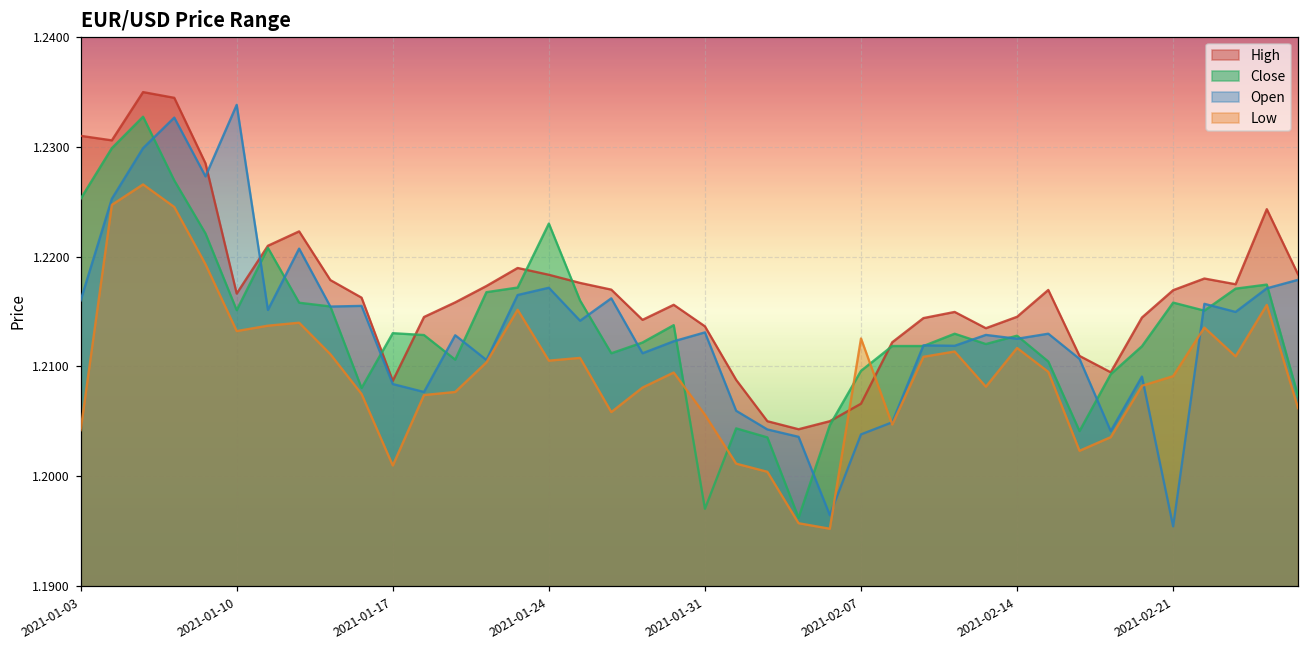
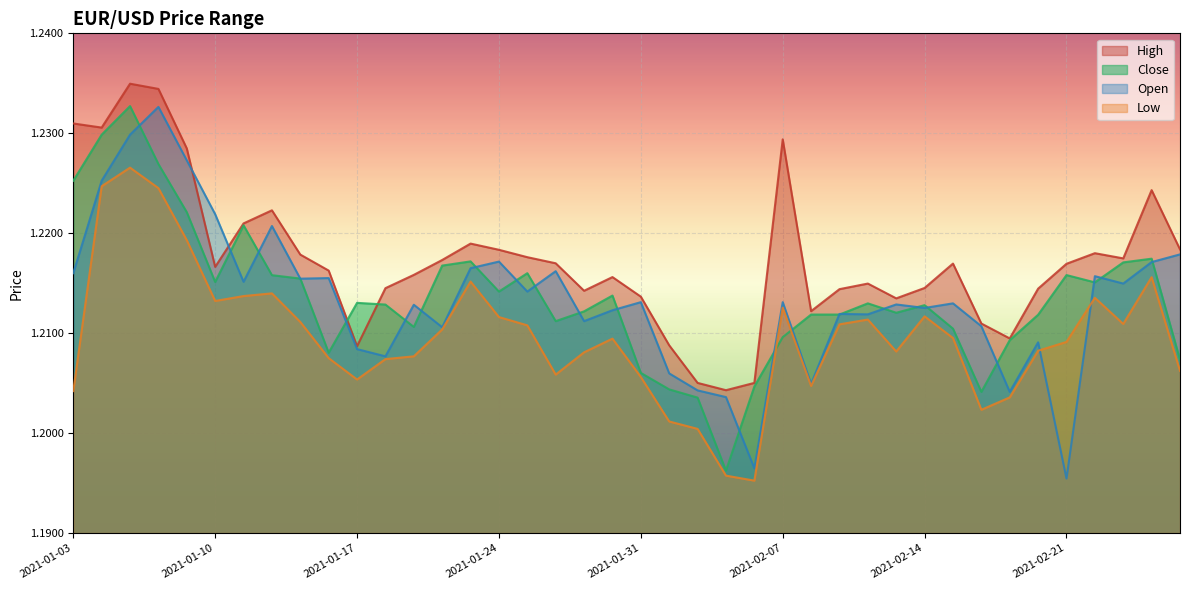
  {
    "High": {
      "2021-01-03": 1.231,
      "2021-01-10": 1.217,
      "2021-01-17": 1.209,
      "2021-01-24": 1.218,
      "2021-01-31": 1.214,
-     "2021-02-07": 1.207,
+     "2021-02-07": 1.229,
      "2021-02-14": 1.215,
      "2021-02-21": 1.217
    },
    "Close": {
      "2021-01-03": 1.225,
      "2021-01-10": 1.215,
      "2021-01-17": 1.213,
-     "2021-01-24": 1.223,
-     "2021-01-31": 1.197,
+     "2021-01-24": 1.214,
+     "2021-01-31": 1.206,
      "2021-02-07": 1.210,
      "2021-02-14": 1.213,
      "2021-02-21": 1.216
    },
    "Open": {
      "2021-01-03": 1.216,
-     "2021-01-10": 1.234,
+     "2021-01-10": 1.222,
      "2021-01-17": 1.208,
      "2021-01-24": 1.217,
      "2021-01-31": 1.213,
-     "2021-02-07": 1.204,
+     "2021-02-07": 1.213,
      "2021-02-14": 1.213,
      "2021-02-21": 1.195
    },
    "Low": {
      "2021-01-03": 1.204,
      "2021-01-10": 1.213,
-     "2021-01-17": 1.201,
-     "2021-01-24": 1.211,
+     "2021-01-17": 1.205,
+     "2021-01-24": 1.212,
      "2021-01-31": 1.206,
      "2021-02-07": 1.213,
      "2021-02-14": 1.212,
      "2021-02-21": 1.209
    }
  }
